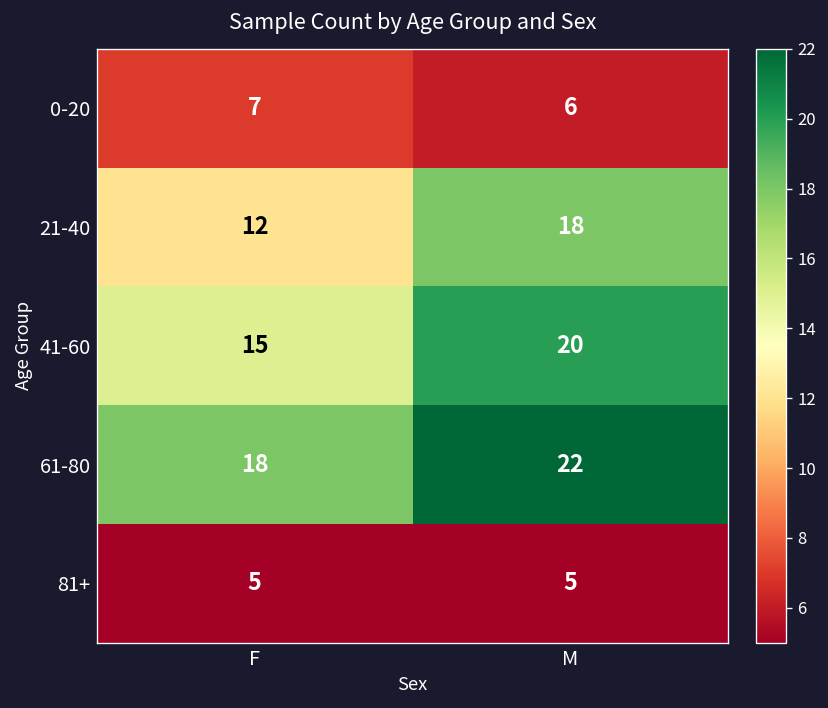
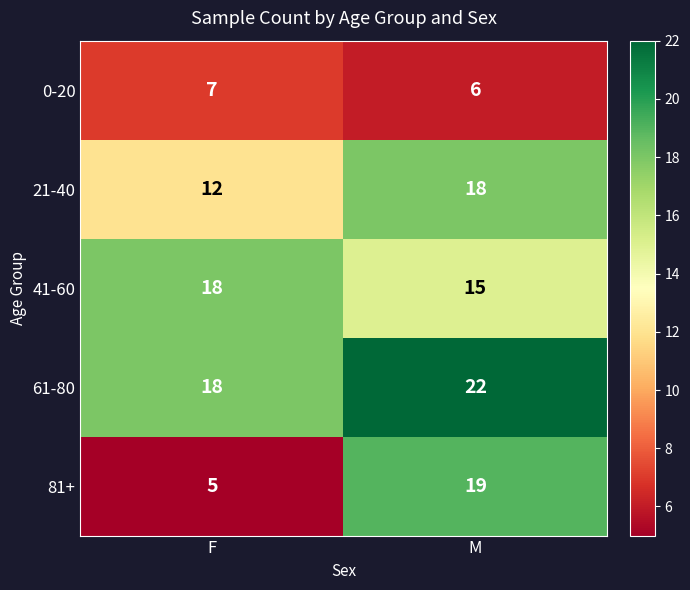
  {
    "0-20": {
      "F": 7,
      "M": 6
    },
    "21-40": {
      "F": 12,
      "M": 18
    },
    "41-60": {
-     "F": 15,
-     "M": 20
+     "F": 18,
+     "M": 15
    },
    "61-80": {
      "F": 18,
      "M": 22
    },
    "81+": {
      "F": 5,
-     "M": 5
+     "M": 19
    }
  }
